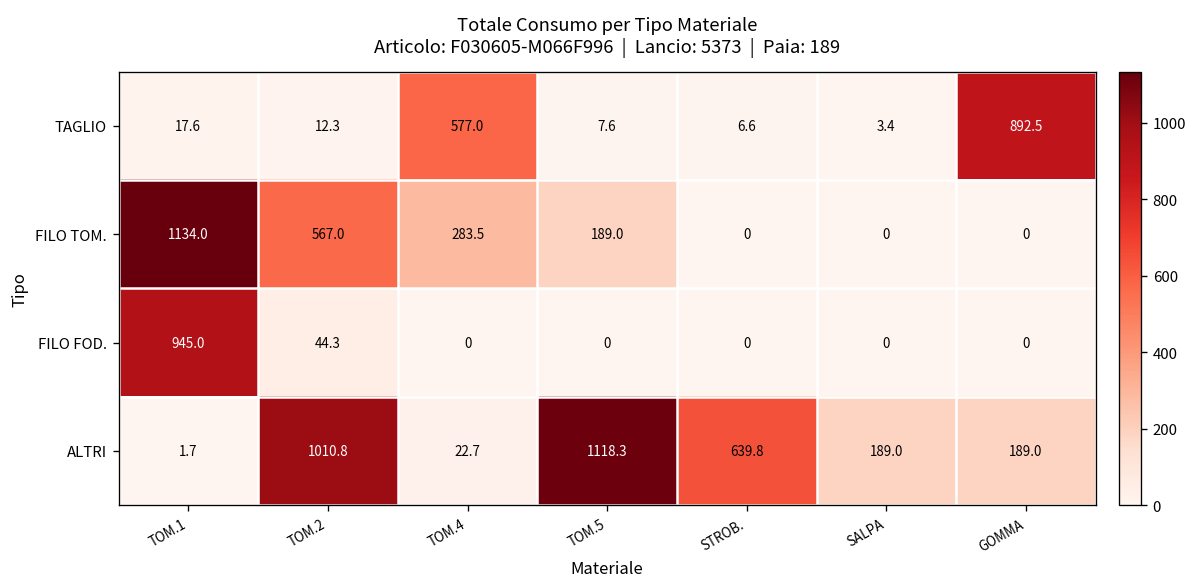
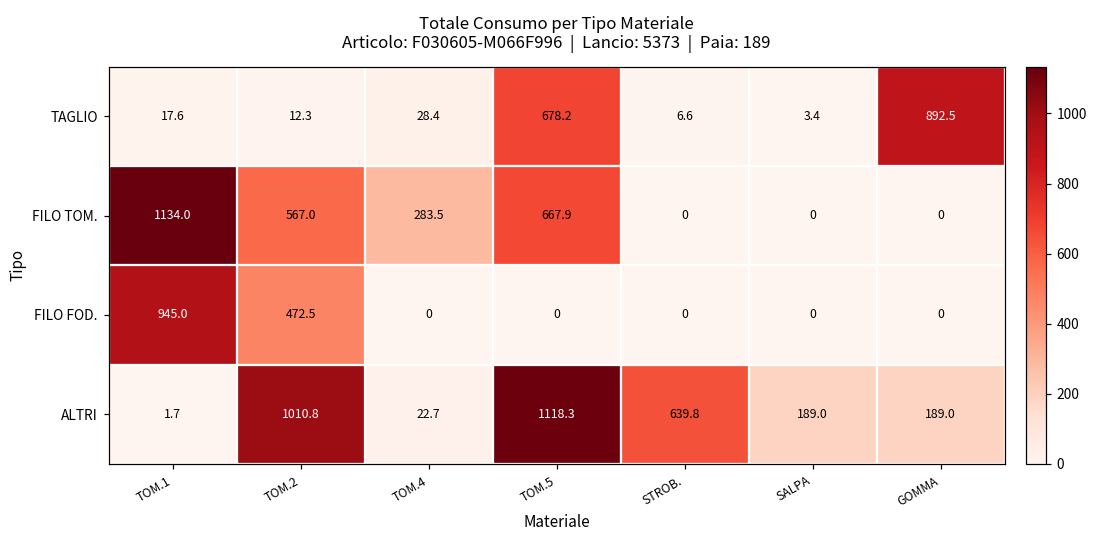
  {
    "TAGLIO": {
      "TOM.1": 17.6,
      "TOM.2": 12.3,
-     "TOM.4": 577.0,
-     "TOM.5": 7.6,
+     "TOM.4": 28.4,
+     "TOM.5": 678.2,
      "STROB.": 6.6,
      "SALPA": 3.4,
      "GOMMA": 892.5
    },
    "FILO TOM.": {
      "TOM.1": 1134.0,
      "TOM.2": 567.0,
      "TOM.4": 283.5,
-     "TOM.5": 189.0,
+     "TOM.5": 667.9,
      "STROB.": 0,
      "SALPA": 0,
      "GOMMA": 0
    },
    "FILO FOD.": {
      "TOM.1": 945.0,
-     "TOM.2": 44.3,
+     "TOM.2": 472.5,
      "TOM.4": 0,
      "TOM.5": 0,
      "STROB.": 0,
      "SALPA": 0,
      "GOMMA": 0
    },
    "ALTRI": {
      "TOM.1": 1.7,
      "TOM.2": 1010.8,
      "TOM.4": 22.7,
      "TOM.5": 1118.3,
      "STROB.": 639.8,
      "SALPA": 189.0,
      "GOMMA": 189.0
    }
  }
